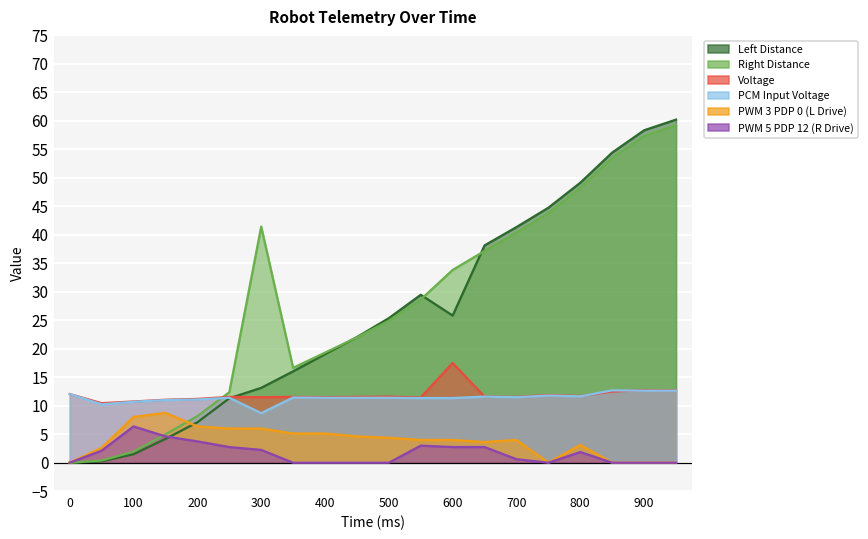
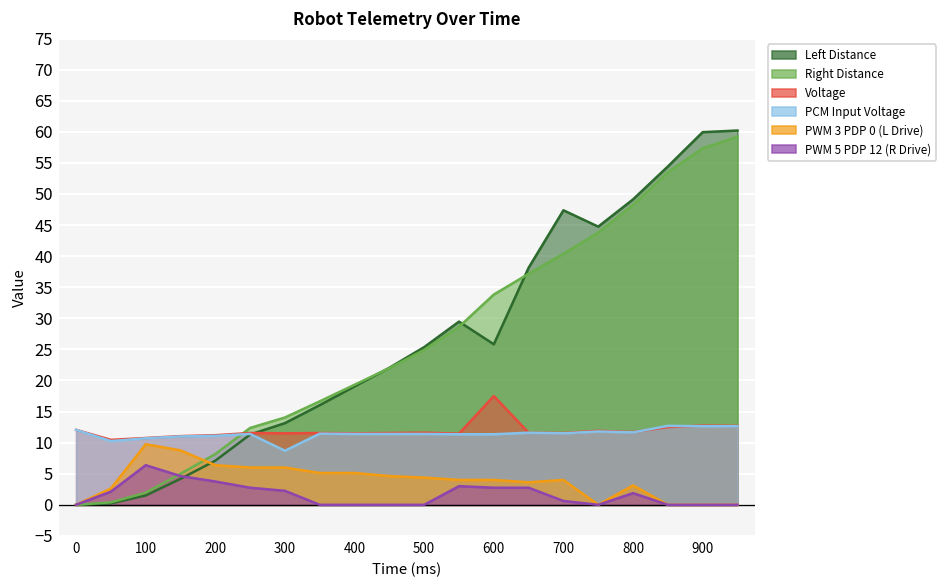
  {
    "Left Distance": {
      "200": 7,
      "300": 13,
      "600": 26,
-     "700": 41,
+     "700": 47,
      "800": 49,
-     "900": 58
+     "900": 60
    },
    "Right Distance": {
      "200": 8,
-     "300": 41,
+     "300": 14,
      "600": 34,
      "700": 40,
      "800": 48,
      "900": 57
    },
    "Voltage": {
      "300": 12,
      "600": 18
    },
    "PCM Input Voltage": {
      "300": 9,
      "600": 11
    },
    "PWM 3 PDP 0 (L Drive)": {
-     "100": 8,
+     "100": 10,
      "200": 6,
      "300": 6,
      "400": 5,
      "500": 4,
      "600": 4,
      "700": 4,
      "800": 3
    },
    "PWM 5 PDP 12 (R Drive)": {
      "100": 6,
      "200": 4,
      "300": 2,
      "400": 0,
      "500": 0,
      "600": 3,
      "700": 1,
      "800": 2
    }
  }
